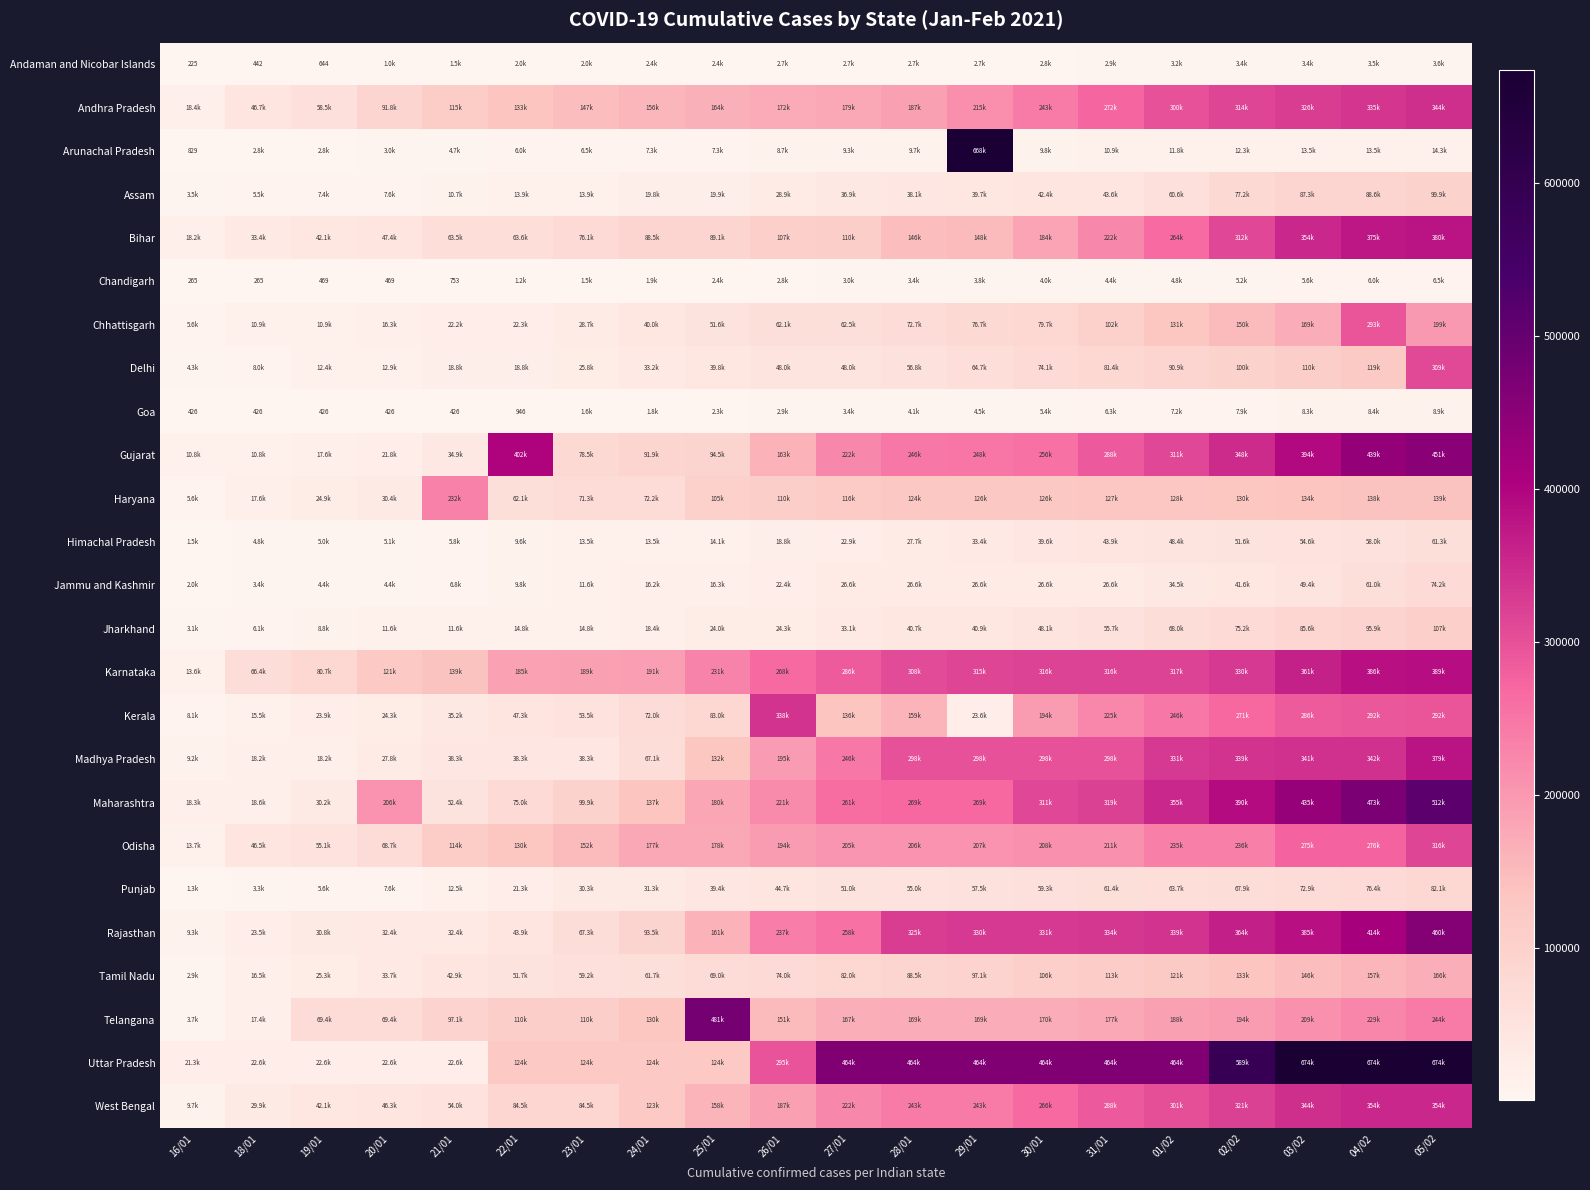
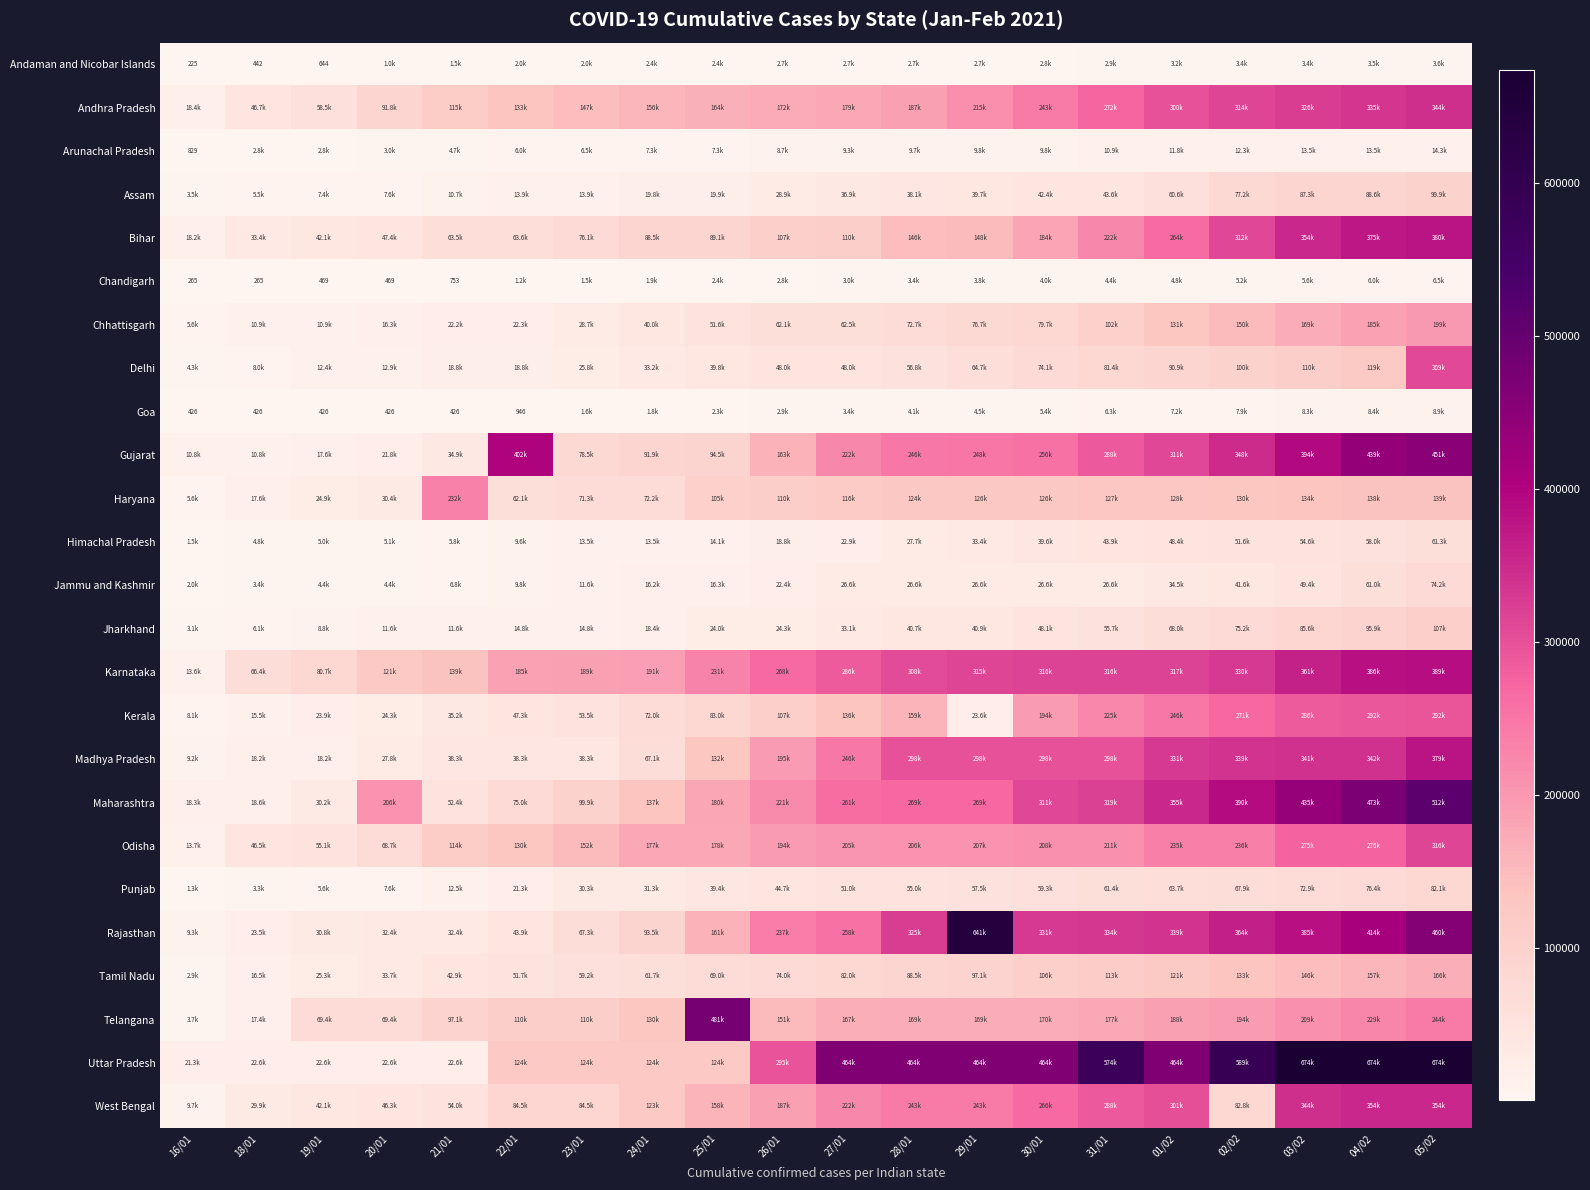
  {
    "Arunachal Pradesh": {
      "16/01": "829",
      "18/01": "2.8k",
      "19/01": "2.8k",
      "20/01": "3.0k",
      "21/01": "4.7k",
      "22/01": "6.0k",
      "23/01": "6.5k",
      "24/01": "7.3k",
      "25/01": "7.3k",
      "26/01": "8.7k",
      "27/01": "9.3k",
      "28/01": "9.7k",
-     "29/01": "668k",
+     "29/01": "9.8k",
      "30/01": "9.8k",
      "31/01": "10.9k",
      "01/02": "11.8k",
      "02/02": "12.3k",
      "03/02": "13.5k",
      "04/02": "13.5k",
      "05/02": "14.3k"
    },
    "Chhattisgarh": {
      "16/01": "5.6k",
      "18/01": "10.9k",
      "19/01": "10.9k",
      "20/01": "16.3k",
      "21/01": "22.2k",
      "22/01": "22.3k",
      "23/01": "28.7k",
      "24/01": "40.0k",
      "25/01": "51.6k",
      "26/01": "62.1k",
      "27/01": "62.5k",
      "28/01": "72.7k",
      "29/01": "76.7k",
      "30/01": "79.7k",
      "31/01": "102k",
      "01/02": "131k",
      "02/02": "150k",
      "03/02": "169k",
-     "04/02": "293k",
+     "04/02": "185k",
      "05/02": "199k"
    },
    "Kerala": {
      "16/01": "8.1k",
      "18/01": "15.5k",
      "19/01": "23.9k",
      "20/01": "24.3k",
      "21/01": "35.2k",
      "22/01": "47.3k",
      "23/01": "53.5k",
      "24/01": "72.0k",
      "25/01": "83.0k",
-     "26/01": "338k",
+     "26/01": "107k",
      "27/01": "136k",
      "28/01": "159k",
      "29/01": "23.6k",
      "30/01": "194k",
      "31/01": "225k",
      "01/02": "246k",
      "02/02": "271k",
      "03/02": "286k",
      "04/02": "292k",
      "05/02": "292k"
    },
    "Rajasthan": {
      "16/01": "9.3k",
      "18/01": "23.5k",
      "19/01": "30.8k",
      "20/01": "32.4k",
      "21/01": "32.4k",
      "22/01": "43.9k",
      "23/01": "67.3k",
      "24/01": "93.5k",
      "25/01": "161k",
      "26/01": "237k",
      "27/01": "258k",
      "28/01": "325k",
-     "29/01": "330k",
+     "29/01": "641k",
      "30/01": "331k",
      "31/01": "334k",
      "01/02": "339k",
      "02/02": "364k",
      "03/02": "385k",
      "04/02": "414k",
      "05/02": "460k"
    },
    "Uttar Pradesh": {
      "16/01": "21.3k",
      "18/01": "22.6k",
      "19/01": "22.6k",
      "20/01": "22.6k",
      "21/01": "22.6k",
      "22/01": "124k",
      "23/01": "124k",
      "24/01": "124k",
      "25/01": "124k",
      "26/01": "295k",
      "27/01": "464k",
      "28/01": "464k",
      "29/01": "464k",
      "30/01": "464k",
-     "31/01": "464k",
+     "31/01": "574k",
      "01/02": "464k",
      "02/02": "589k",
      "03/02": "674k",
      "04/02": "674k",
      "05/02": "674k"
    },
    "West Bengal": {
      "16/01": "9.7k",
      "18/01": "29.9k",
      "19/01": "42.1k",
      "20/01": "46.3k",
      "21/01": "54.0k",
      "22/01": "84.5k",
      "23/01": "84.5k",
      "24/01": "123k",
      "25/01": "158k",
      "26/01": "187k",
      "27/01": "222k",
      "28/01": "243k",
      "29/01": "243k",
      "30/01": "266k",
      "31/01": "288k",
      "01/02": "301k",
-     "02/02": "321k",
+     "02/02": "82.8k",
      "03/02": "344k",
      "04/02": "354k",
      "05/02": "354k"
    }
  }
